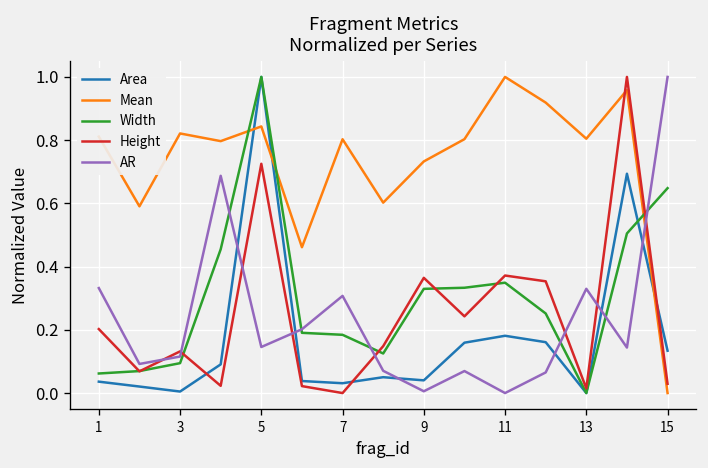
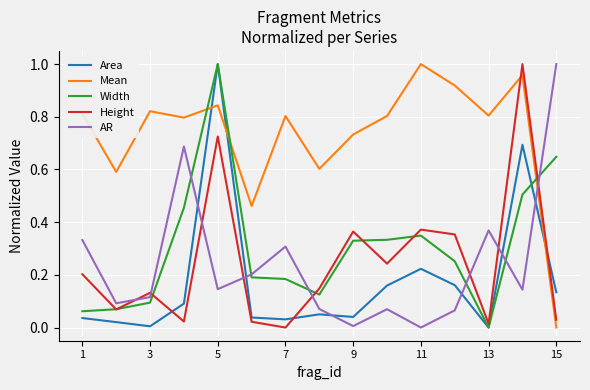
  {
    "Area": {
      "1": 0.04,
      "3": 0.00,
      "7": 0.03,
      "9": 0.04,
-     "11": 0.18,
+     "11": 0.22,
      "15": 0.13
    },
    "Mean": {
      "3": 0.82,
      "5": 0.84,
      "7": 0.80,
      "9": 0.73,
      "11": 1.00,
      "13": 0.80,
      "15": 0.00
    },
    "Width": {
      "1": 0.06,
      "3": 0.09,
      "7": 0.18,
      "9": 0.33,
      "11": 0.35,
      "15": 0.65
    },
    "Height": {
      "1": 0.20,
      "3": 0.13,
      "5": 0.73,
      "7": 0.00,
      "9": 0.36,
      "11": 0.37,
      "13": 0.01,
      "15": 0.03
    },
    "AR": {
      "1": 0.33,
      "3": 0.12,
      "5": 0.15,
      "7": 0.31,
      "9": 0.01,
      "11": 0.00,
-     "13": 0.33,
+     "13": 0.37,
      "15": 1.00
    }
  }
